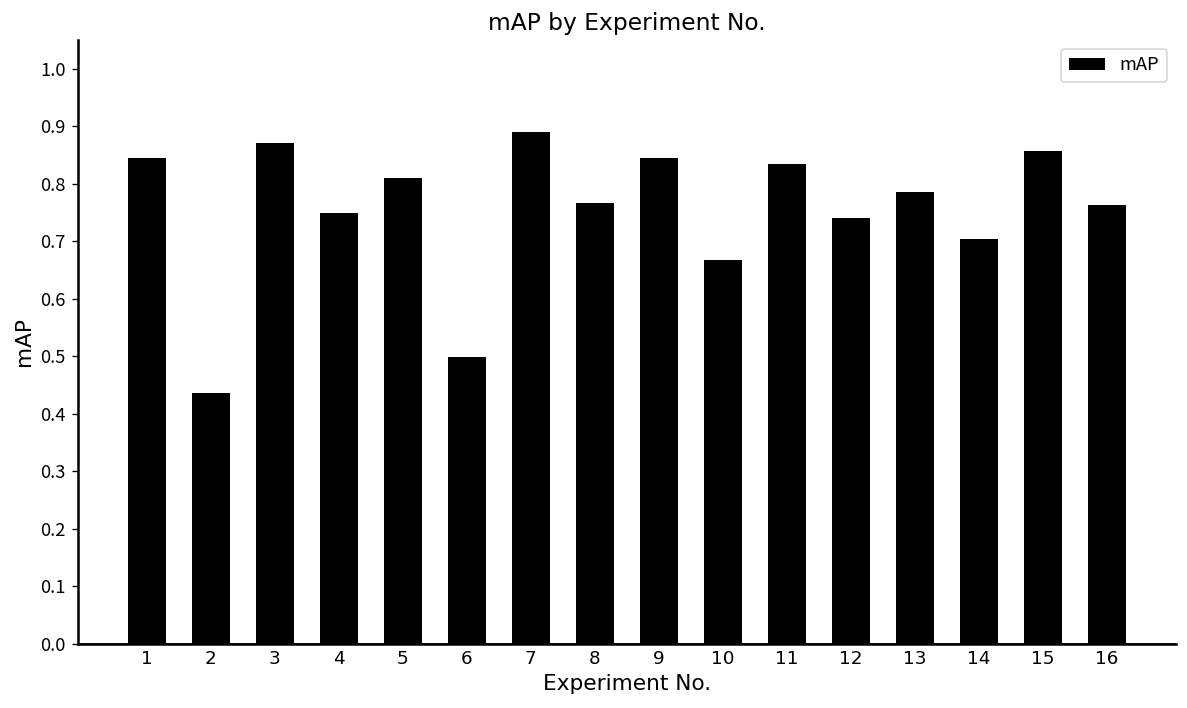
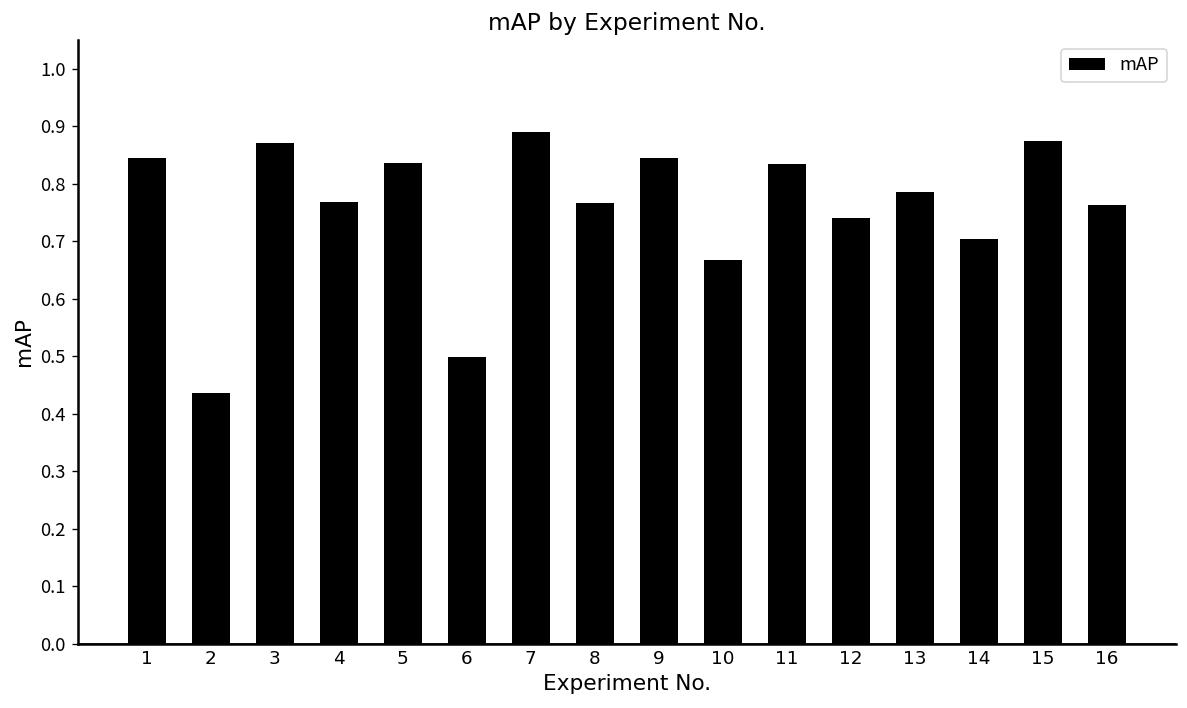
  {
    "1": 0.84,
    "2": 0.44,
    "3": 0.87,
-   "4": 0.75,
-   "5": 0.81,
+   "4": 0.77,
+   "5": 0.84,
    "6": 0.50,
    "7": 0.89,
    "8": 0.77,
    "9": 0.84,
    "10": 0.67,
    "11": 0.83,
    "12": 0.74,
    "13": 0.79,
    "14": 0.70,
-   "15": 0.86,
+   "15": 0.87,
    "16": 0.76
  }
